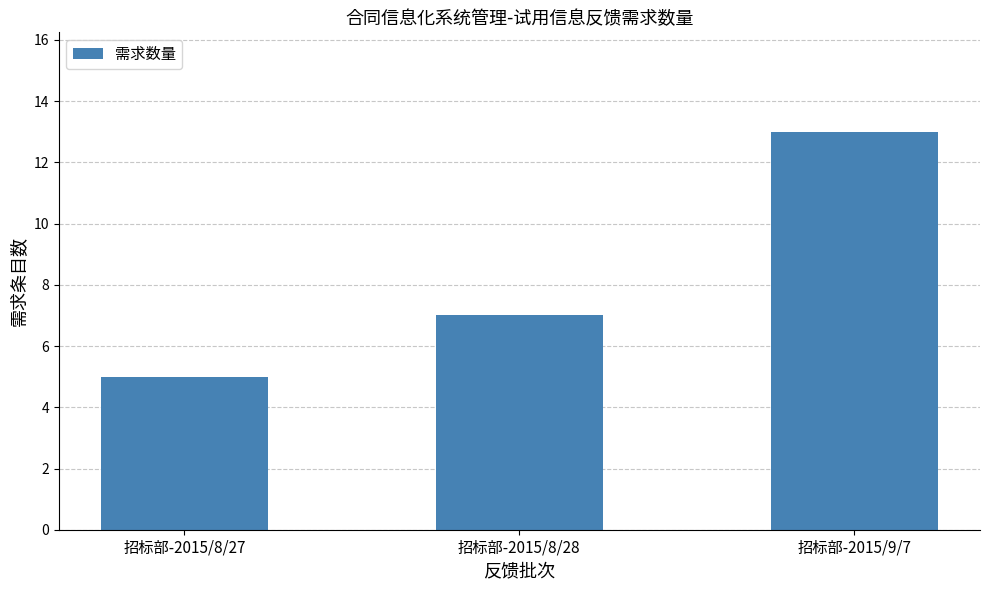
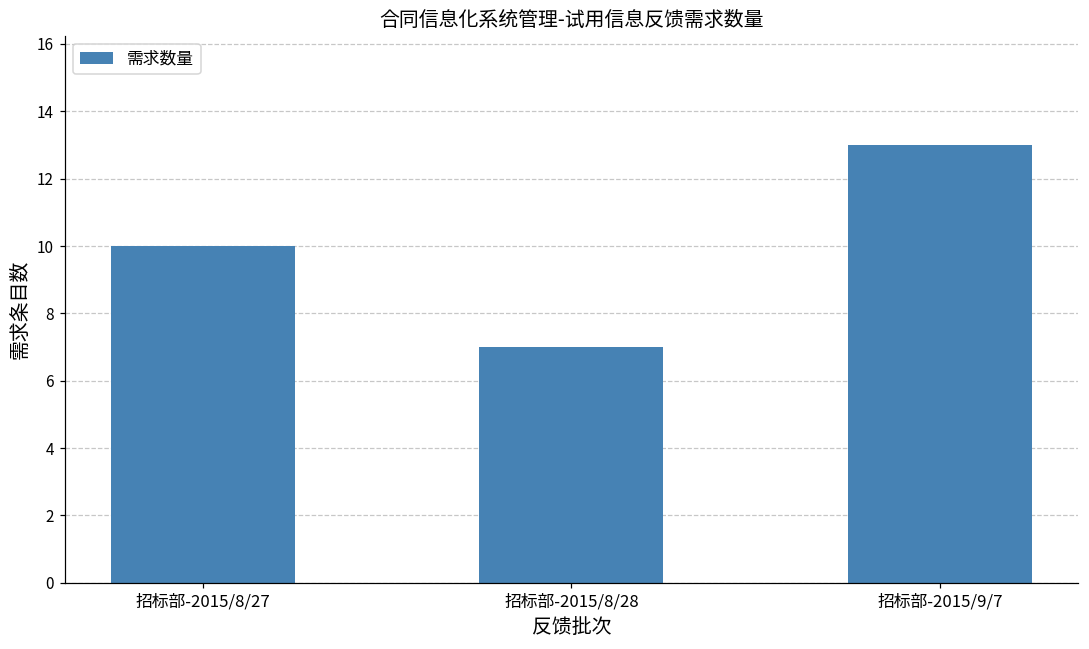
  {
-   "招标部-2015/8/27": 5,
+   "招标部-2015/8/27": 10,
    "招标部-2015/8/28": 7,
    "招标部-2015/9/7": 13
  }
